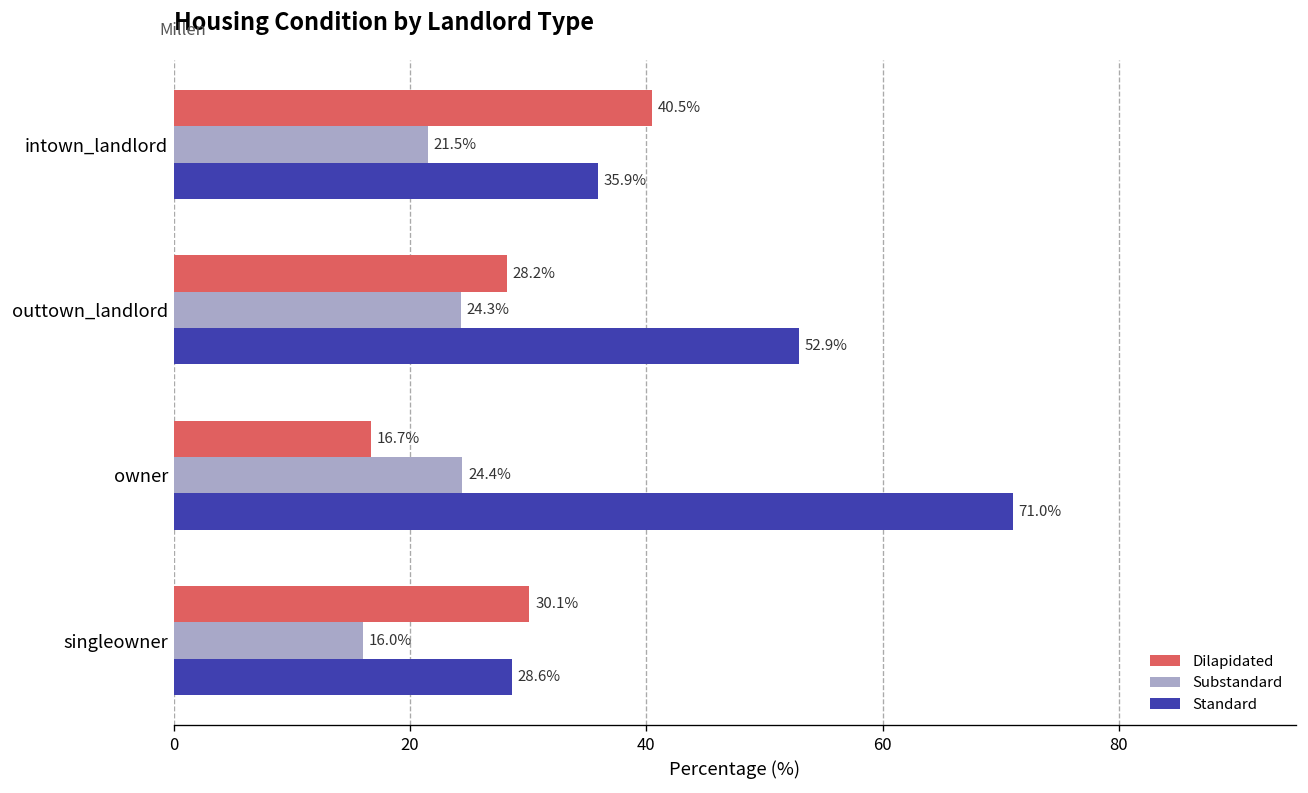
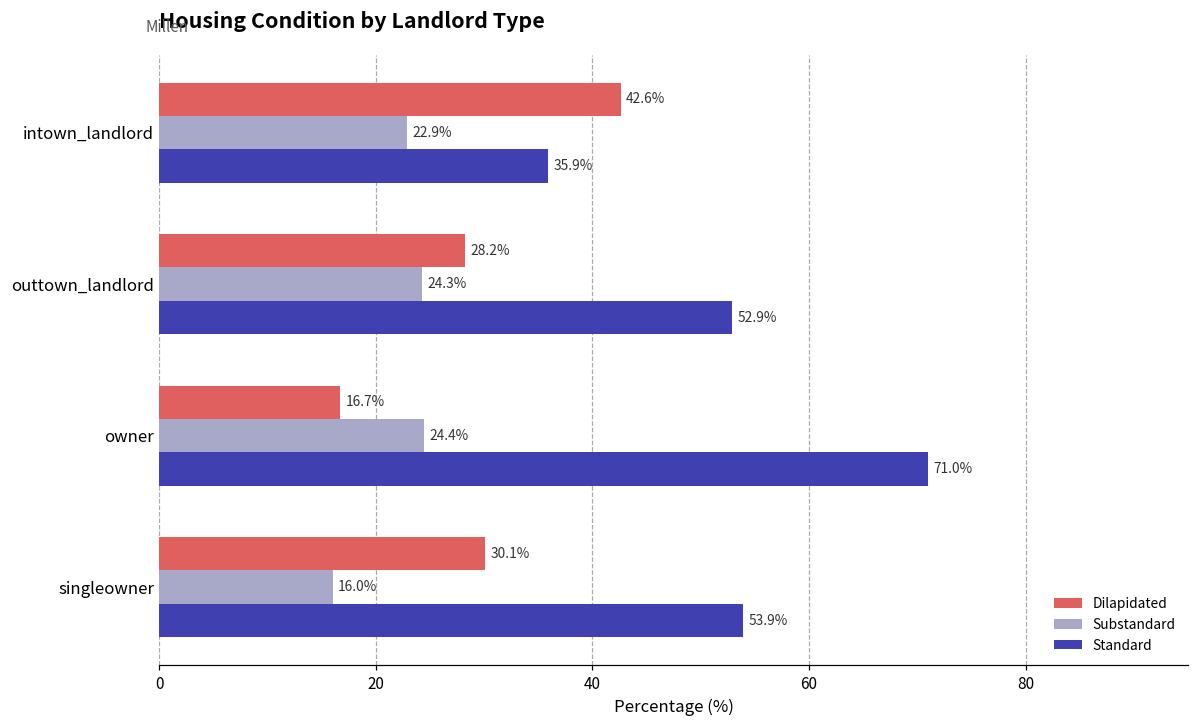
  {
    "Dilapidated": {
-     "intown_landlord": "40.5%",
+     "intown_landlord": "42.6%",
      "outtown_landlord": "28.2%",
      "owner": "16.7%",
      "singleowner": "30.1%"
    },
    "Substandard": {
-     "intown_landlord": "21.5%",
+     "intown_landlord": "22.9%",
      "outtown_landlord": "24.3%",
      "owner": "24.4%",
      "singleowner": "16.0%"
    },
    "Standard": {
      "intown_landlord": "35.9%",
      "outtown_landlord": "52.9%",
      "owner": "71.0%",
-     "singleowner": "28.6%"
+     "singleowner": "53.9%"
    }
  }
